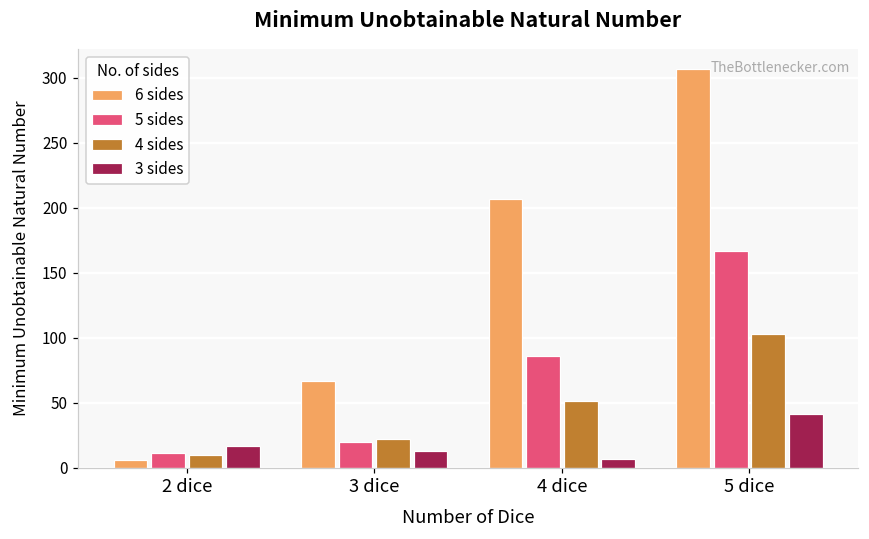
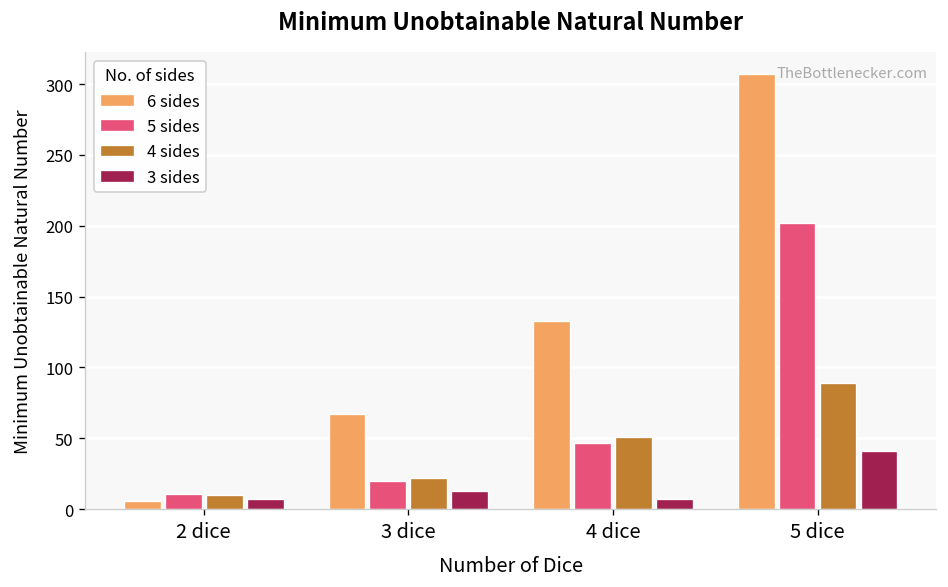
  {
    "6 sides": {
      "2 dice": 6,
      "3 dice": 67,
-     "4 dice": 207,
+     "4 dice": 133,
      "5 dice": 307
    },
    "5 sides": {
      "2 dice": 11,
      "3 dice": 20,
-     "4 dice": 86,
-     "5 dice": 167
+     "4 dice": 47,
+     "5 dice": 202
    },
    "4 sides": {
      "2 dice": 10,
      "3 dice": 22,
      "4 dice": 51,
-     "5 dice": 103
+     "5 dice": 89
    },
    "3 sides": {
-     "2 dice": 17,
+     "2 dice": 7,
      "3 dice": 13,
      "4 dice": 7,
      "5 dice": 41
    }
  }
